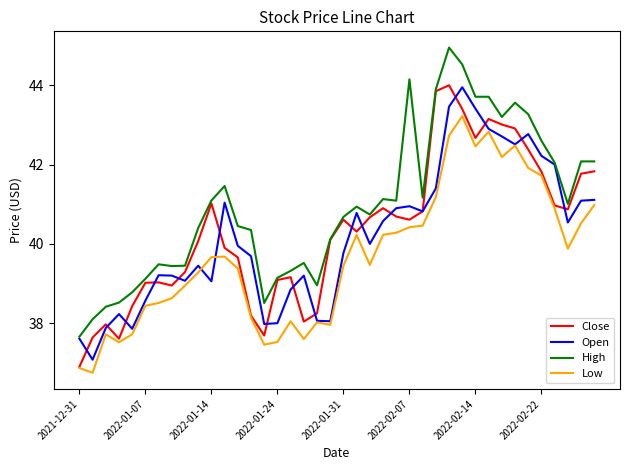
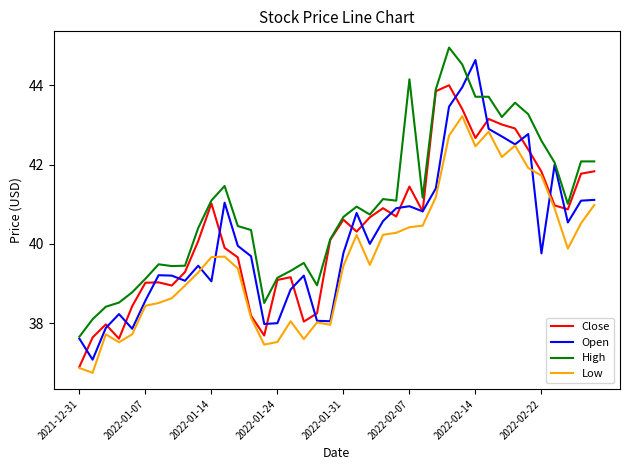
  {
    "Close": {
      "2022-01-07": 39.0,
      "2022-01-14": 41.0,
      "2022-01-31": 40.6,
-     "2022-02-07": 40.6,
+     "2022-02-07": 41.4,
      "2022-02-14": 42.7,
      "2022-02-22": 41.8
    },
    "Open": {
      "2022-01-07": 38.6,
      "2022-01-14": 39.1,
      "2022-01-24": 38.0,
      "2022-01-31": 39.8,
      "2022-02-07": 41.0,
-     "2022-02-14": 43.4,
-     "2022-02-22": 42.2
+     "2022-02-14": 44.6,
+     "2022-02-22": 39.8
    },
    "High": {
      "2022-01-07": 39.1,
      "2022-01-14": 41.1,
      "2022-01-31": 40.7,
      "2022-02-07": 44.2,
      "2022-02-14": 43.7,
      "2022-02-22": 42.6
    },
    "Low": {
      "2022-01-07": 38.4,
      "2022-01-14": 39.7,
      "2022-01-24": 37.5,
      "2022-01-31": 39.5,
      "2022-02-07": 40.4,
      "2022-02-14": 42.5,
      "2022-02-22": 41.7
    }
  }
